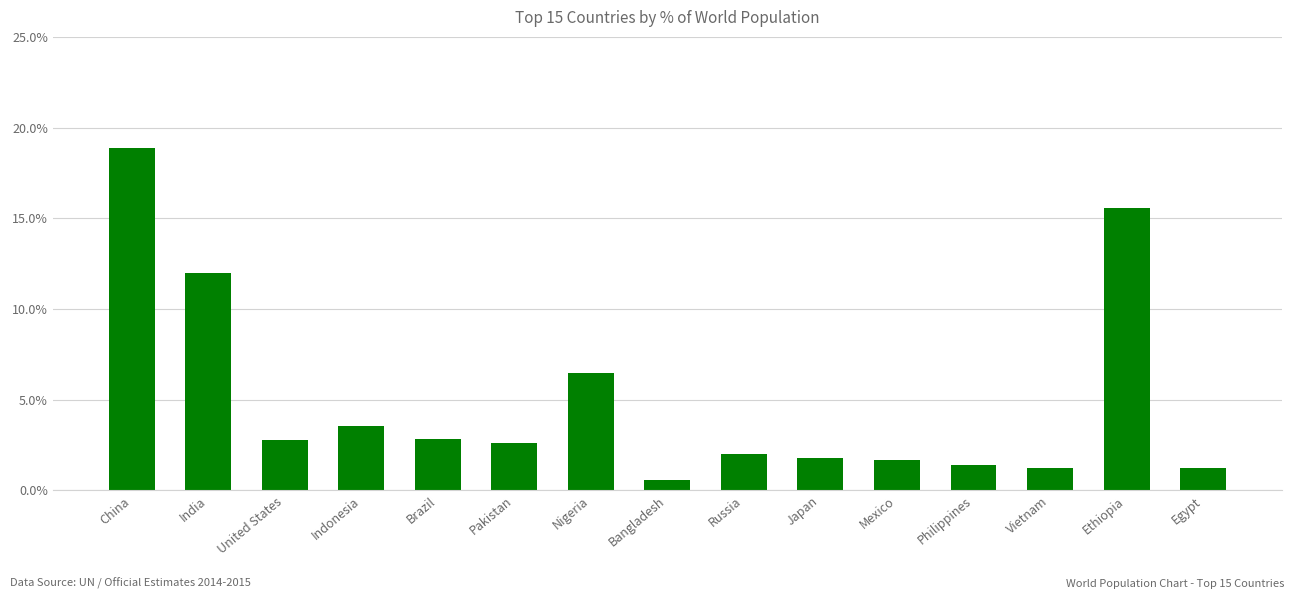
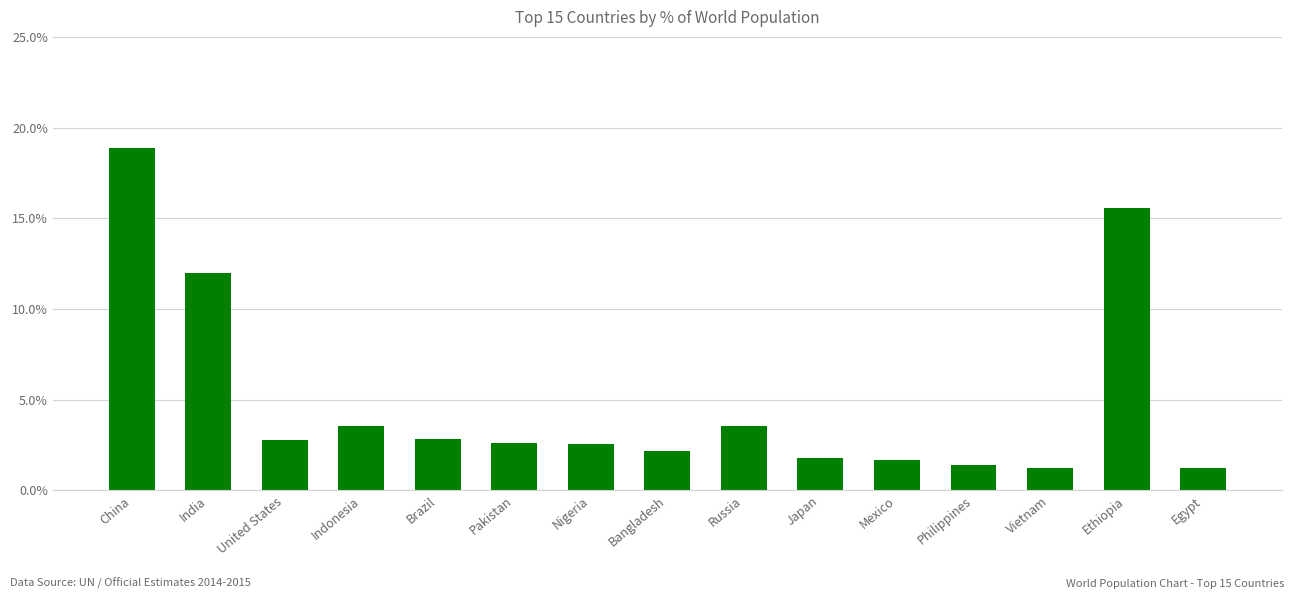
  {
    "China": "18.9%",
    "India": "12.0%",
    "United States": "2.8%",
    "Indonesia": "3.5%",
    "Brazil": "2.8%",
    "Pakistan": "2.6%",
-   "Nigeria": "6.5%",
-   "Bangladesh": "0.6%",
-   "Russia": "2.0%",
+   "Nigeria": "2.5%",
+   "Bangladesh": "2.2%",
+   "Russia": "3.6%",
    "Japan": "1.8%",
    "Mexico": "1.7%",
    "Philippines": "1.4%",
    "Vietnam": "1.3%",
    "Ethiopia": "15.6%",
    "Egypt": "1.2%"
  }
